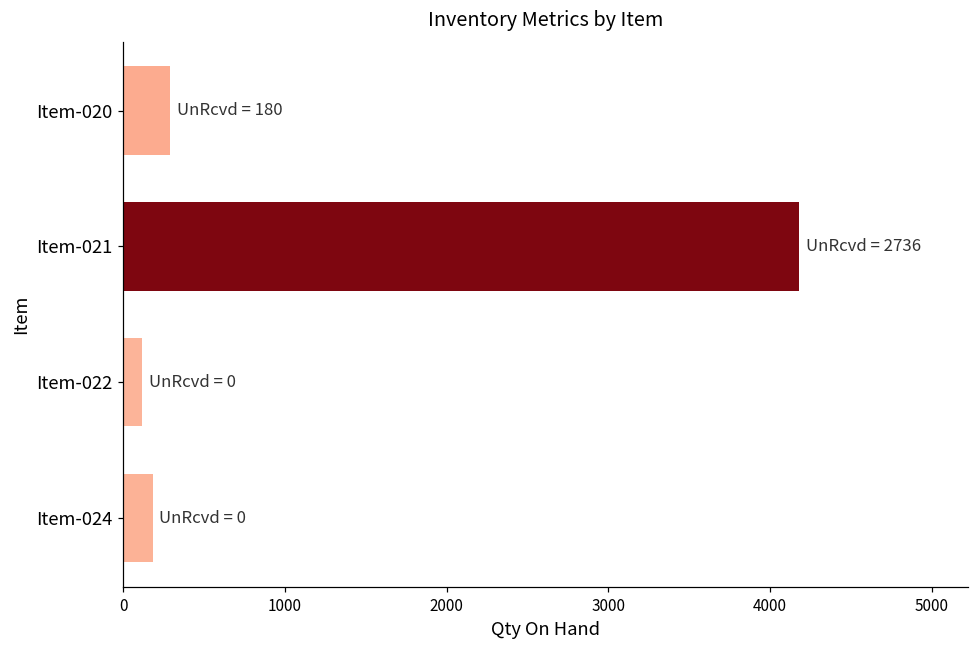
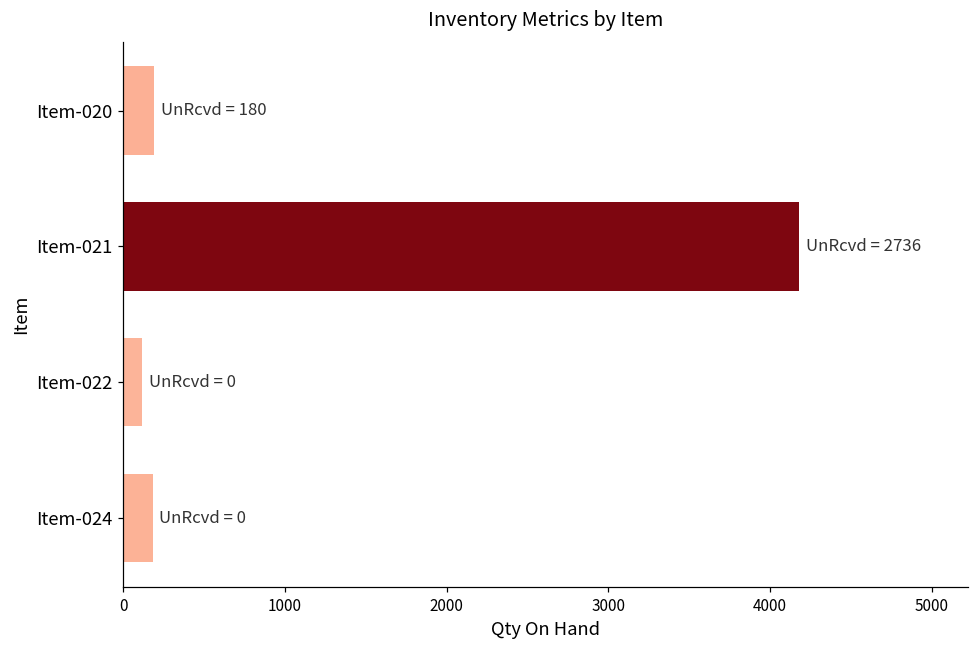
  {
-   "Item-020": 290
+   "Item-020": 190
  }
